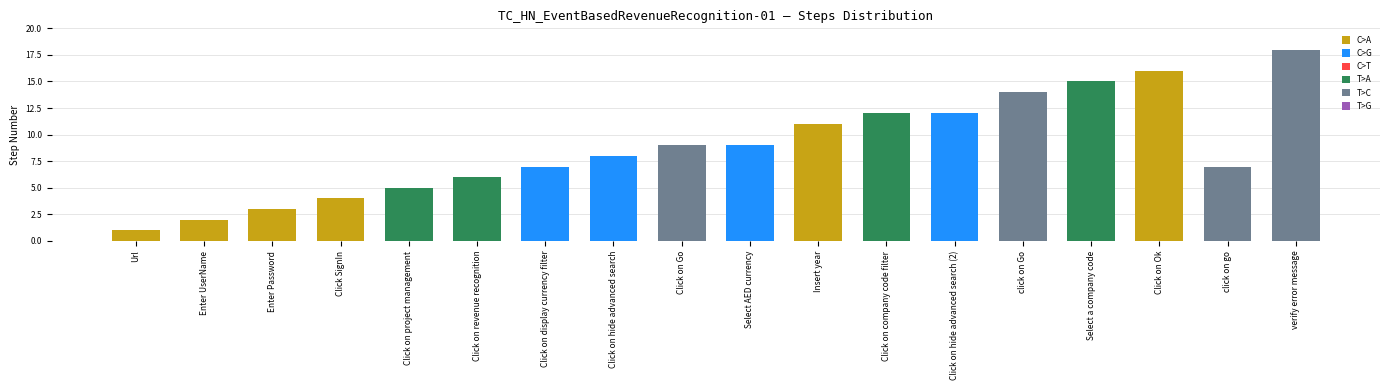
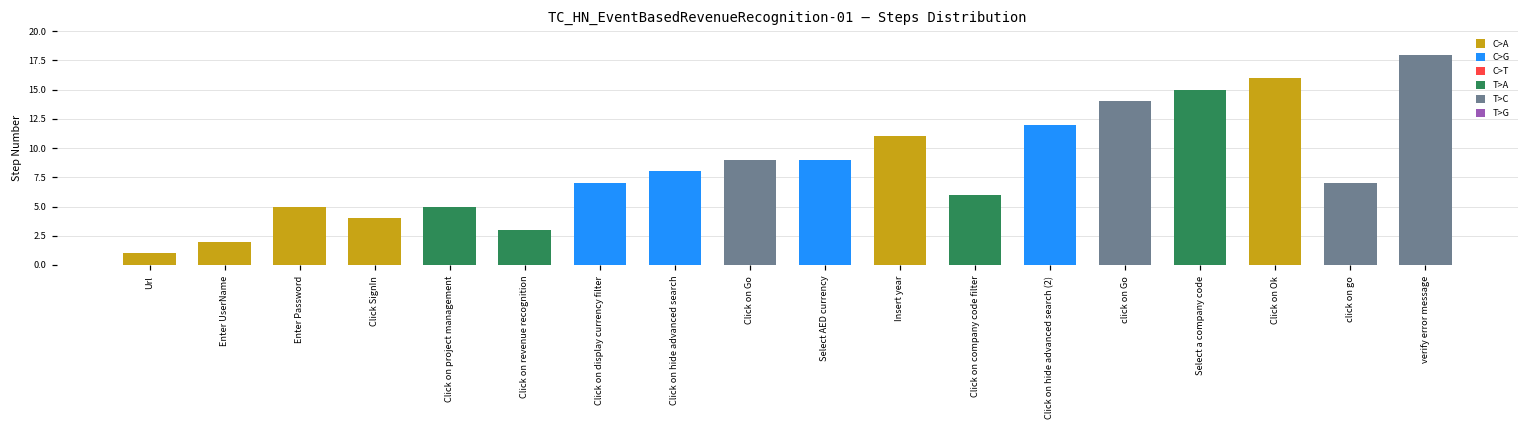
  {
    "Url": 1,
    "Enter UserName": 2,
-   "Enter Password": 3,
+   "Enter Password": 5,
    "Click SignIn": 4,
    "Click on project management": 5,
-   "Click on revenue recognition": 6,
+   "Click on revenue recognition": 3,
    "Click on display currency filter": 7,
    "Click on hide advanced search": 8,
    "Click on Go": 9,
    "Select AED currency": 9,
    "Insert year": 11,
-   "Click on company code filter": 12,
+   "Click on company code filter": 6,
    "Click on hide advanced search (2)": 12,
    "click on Go": 14,
    "Select a company code": 15,
    "Click on Ok": 16,
    "click on go": 7,
    "verify error message": 18
  }
